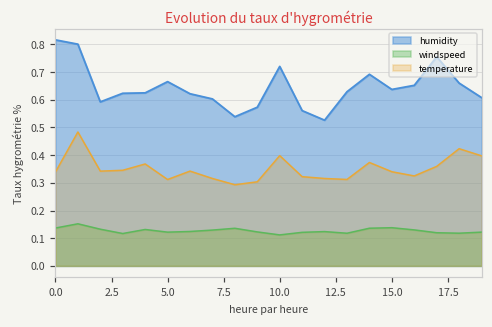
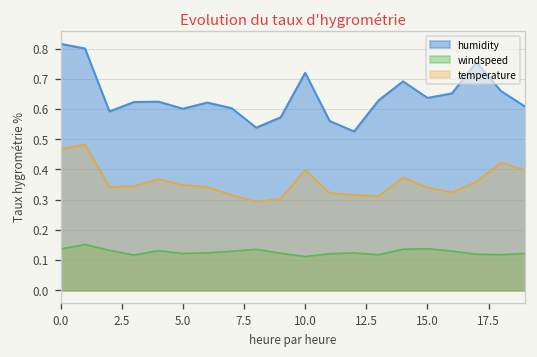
  {
    "humidity": {
      "0.0": 0.82,
-     "5.0": 0.67,
+     "5.0": 0.60,
      "10.0": 0.72,
      "15.0": 0.64
    },
    "windspeed": {
      "0.0": 0.14,
      "5.0": 0.12,
      "10.0": 0.11,
      "15.0": 0.14
    },
    "temperature": {
-     "0.0": 0.34,
-     "5.0": 0.31,
+     "0.0": 0.47,
+     "5.0": 0.35,
      "10.0": 0.40,
      "15.0": 0.34
    }
  }
